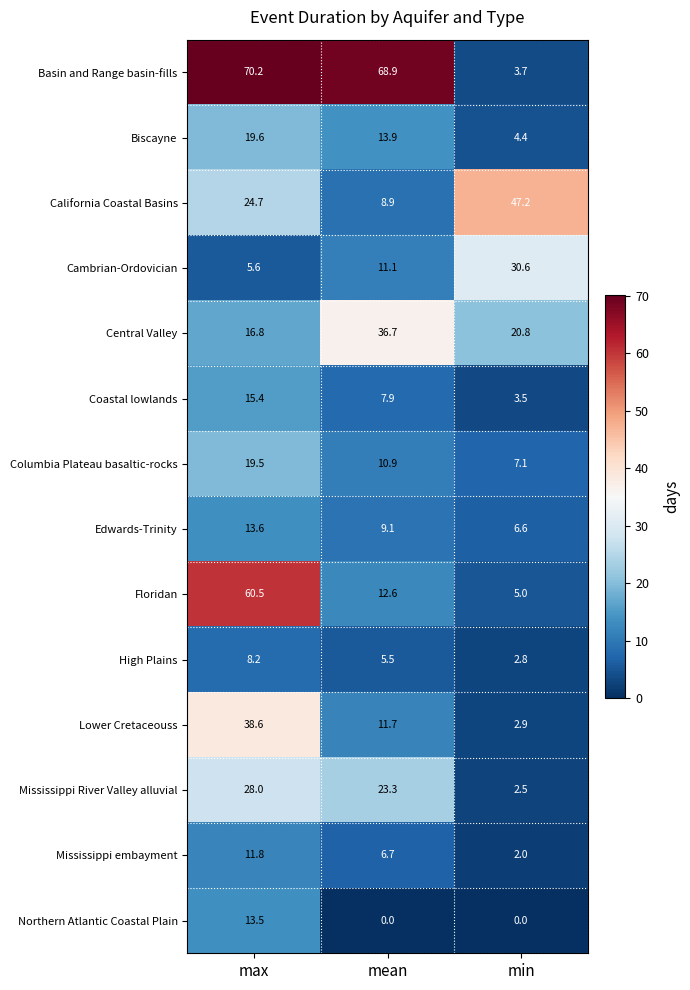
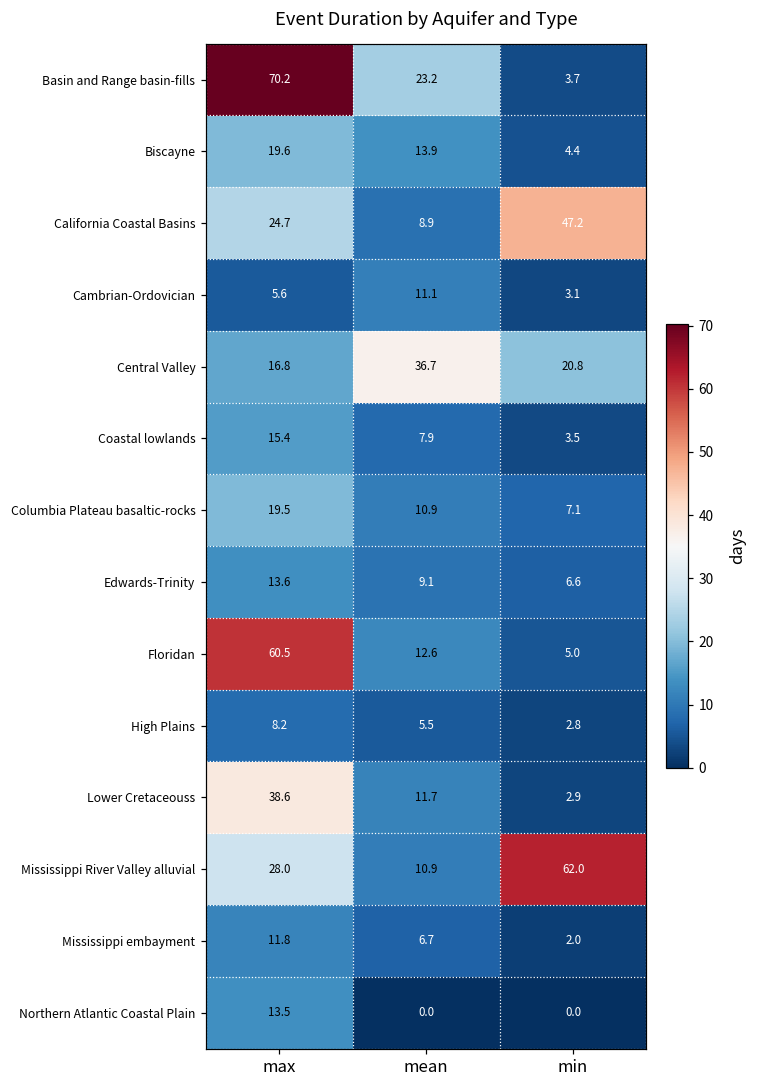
  {
    "Basin and Range basin-fills": {
      "max": 70.2,
-     "mean": 68.9,
+     "mean": 23.2,
      "min": 3.7
    },
    "Biscayne": {
      "max": 19.6,
      "mean": 13.9,
      "min": 4.4
    },
    "California Coastal Basins": {
      "max": 24.7,
      "mean": 8.9,
      "min": 47.2
    },
    "Cambrian-Ordovician": {
      "max": 5.6,
      "mean": 11.1,
-     "min": 30.6
+     "min": 3.1
    },
    "Central Valley": {
      "max": 16.8,
      "mean": 36.7,
      "min": 20.8
    },
    "Coastal lowlands": {
      "max": 15.4,
      "mean": 7.9,
      "min": 3.5
    },
    "Columbia Plateau basaltic-rocks": {
      "max": 19.5,
      "mean": 10.9,
      "min": 7.1
    },
    "Edwards-Trinity": {
      "max": 13.6,
      "mean": 9.1,
      "min": 6.6
    },
    "Floridan": {
      "max": 60.5,
      "mean": 12.6,
      "min": 5.0
    },
    "High Plains": {
      "max": 8.2,
      "mean": 5.5,
      "min": 2.8
    },
    "Lower Cretaceouss": {
      "max": 38.6,
      "mean": 11.7,
      "min": 2.9
    },
    "Mississippi River Valley alluvial": {
      "max": 28.0,
-     "mean": 23.3,
-     "min": 2.5
+     "mean": 10.9,
+     "min": 62.0
    },
    "Mississippi embayment": {
      "max": 11.8,
      "mean": 6.7,
      "min": 2.0
    },
    "Northern Atlantic Coastal Plain": {
      "max": 13.5,
      "mean": 0.0,
      "min": 0.0
    }
  }
